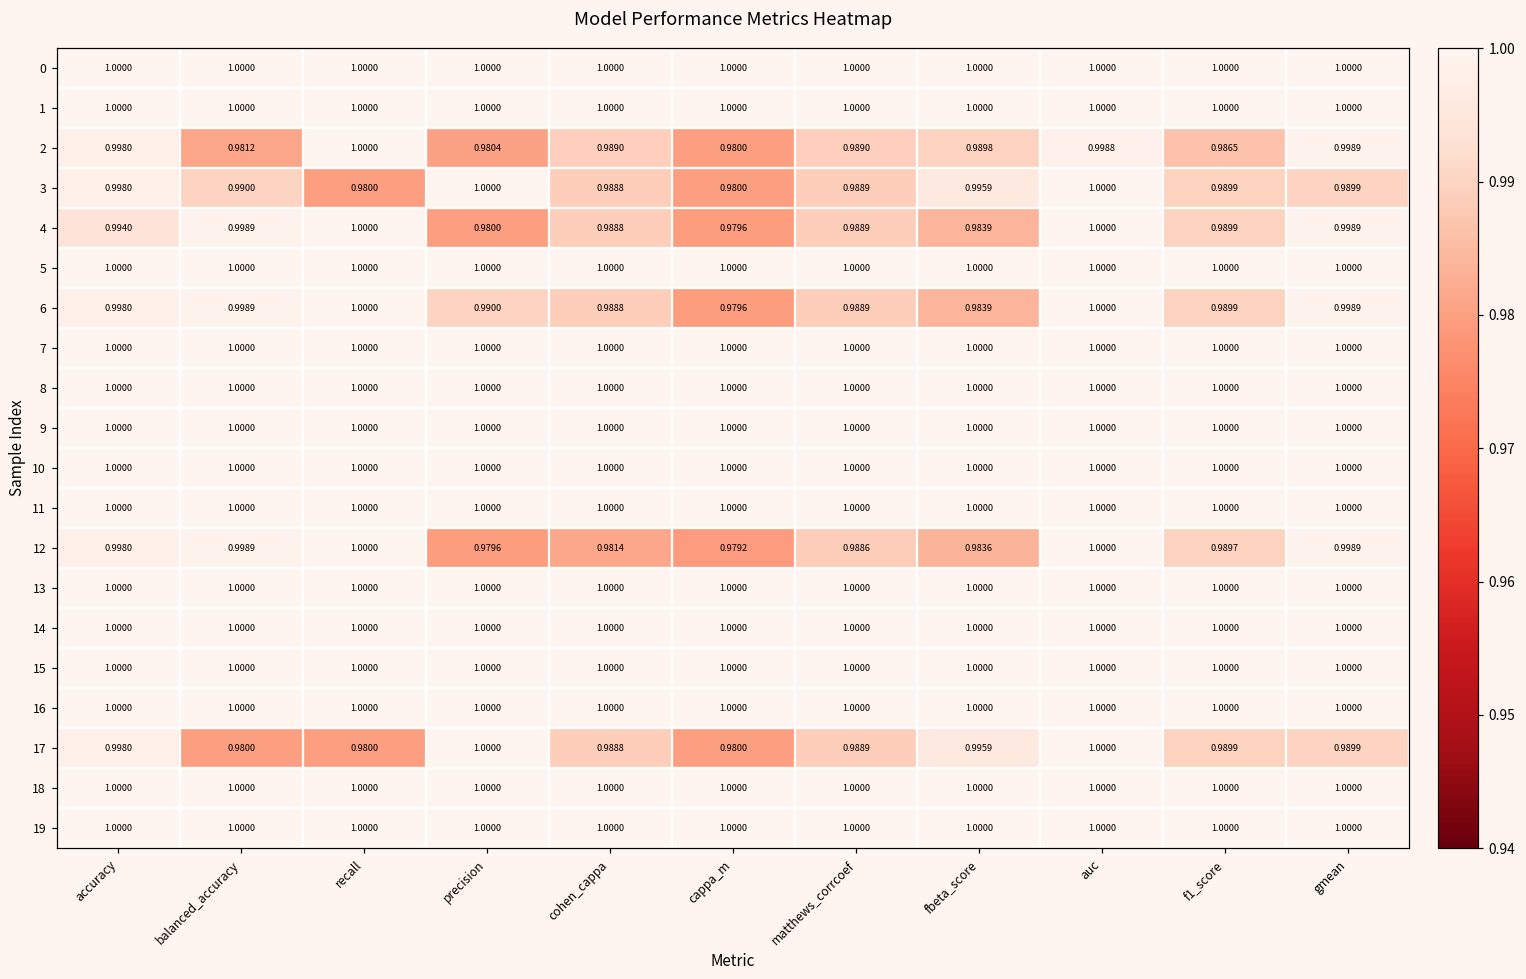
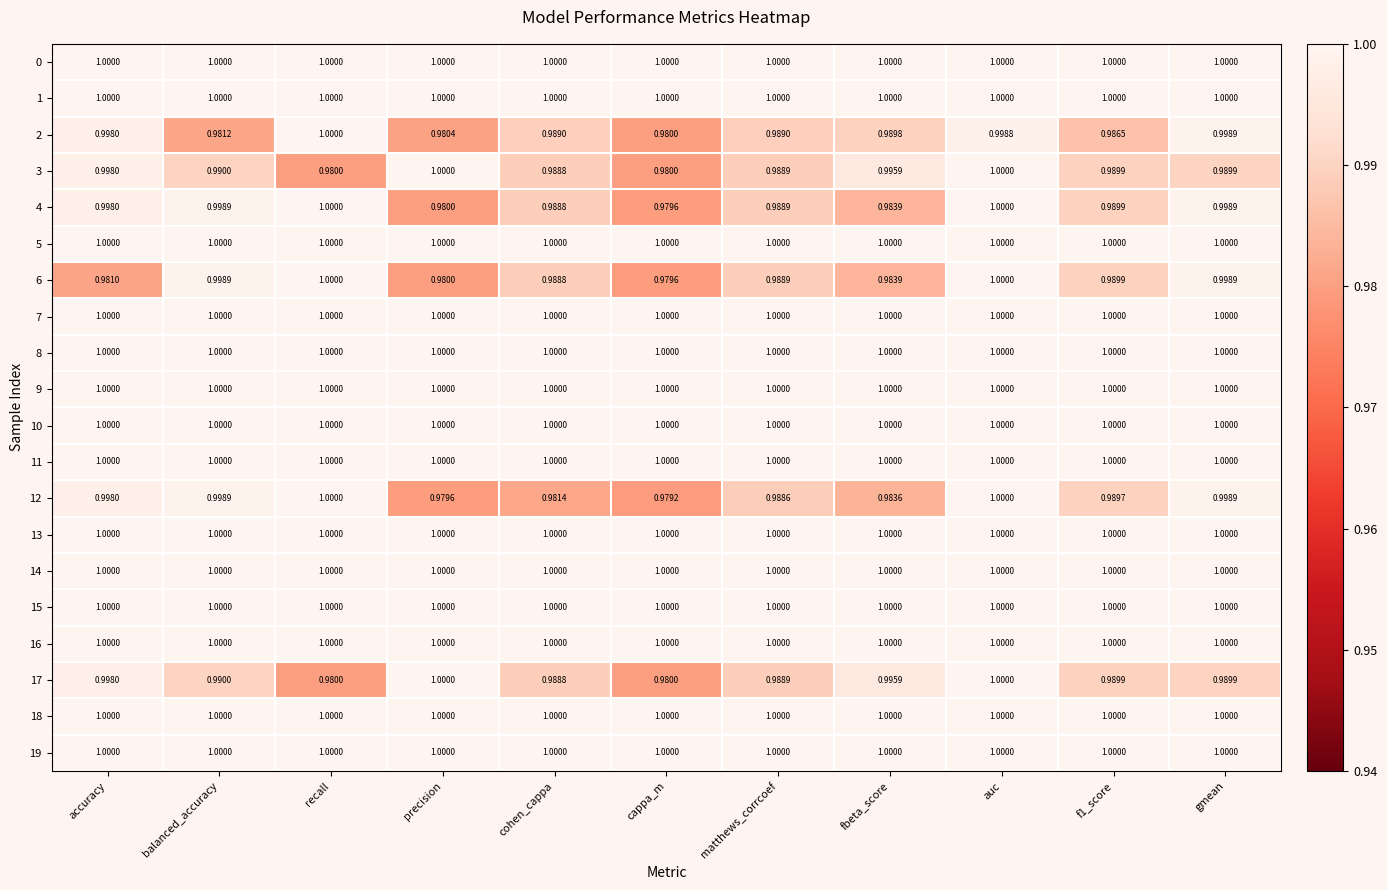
  {
    "4": {
-     "accuracy": 0.9940,
+     "accuracy": 0.9980,
      "balanced_accuracy": 0.9989,
      "recall": 1.0000,
      "precision": 0.9800,
      "cohen_cappa": 0.9888,
      "cappa_m": 0.9796,
      "matthews_corrcoef": 0.9889,
      "fbeta_score": 0.9839,
      "auc": 1.0000,
      "f1_score": 0.9899,
      "gmean": 0.9989
    },
    "6": {
-     "accuracy": 0.9980,
+     "accuracy": 0.9810,
      "balanced_accuracy": 0.9989,
      "recall": 1.0000,
-     "precision": 0.9900,
+     "precision": 0.9800,
      "cohen_cappa": 0.9888,
      "cappa_m": 0.9796,
      "matthews_corrcoef": 0.9889,
      "fbeta_score": 0.9839,
      "auc": 1.0000,
      "f1_score": 0.9899,
      "gmean": 0.9989
    },
    "17": {
      "accuracy": 0.9980,
-     "balanced_accuracy": 0.9800,
+     "balanced_accuracy": 0.9900,
      "recall": 0.9800,
      "precision": 1.0000,
      "cohen_cappa": 0.9888,
      "cappa_m": 0.9800,
      "matthews_corrcoef": 0.9889,
      "fbeta_score": 0.9959,
      "auc": 1.0000,
      "f1_score": 0.9899,
      "gmean": 0.9899
    }
  }
